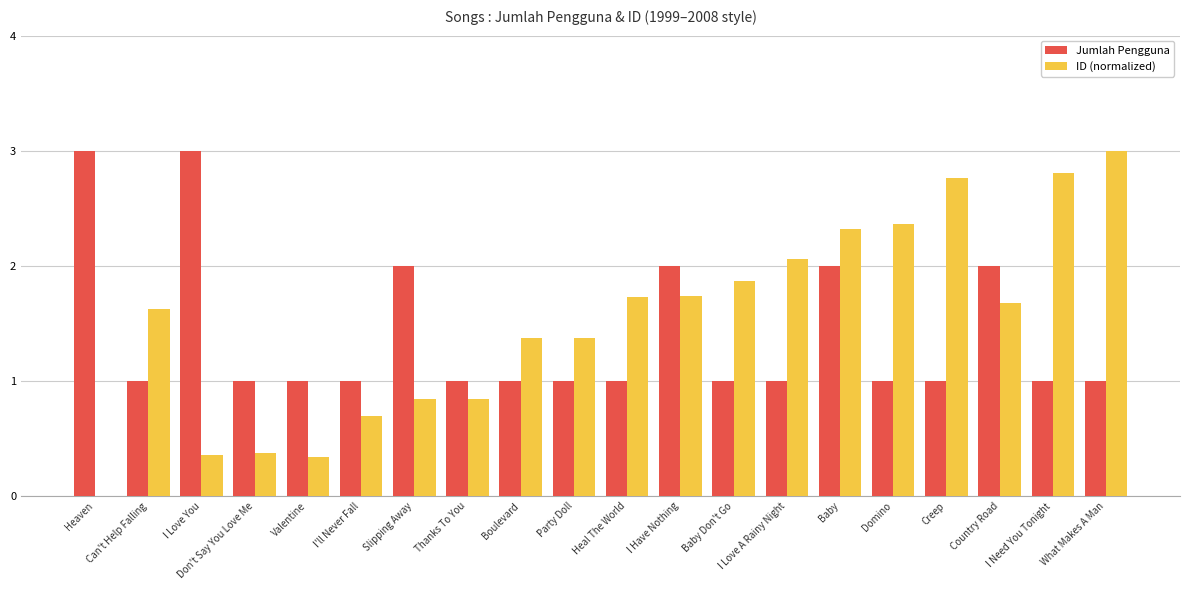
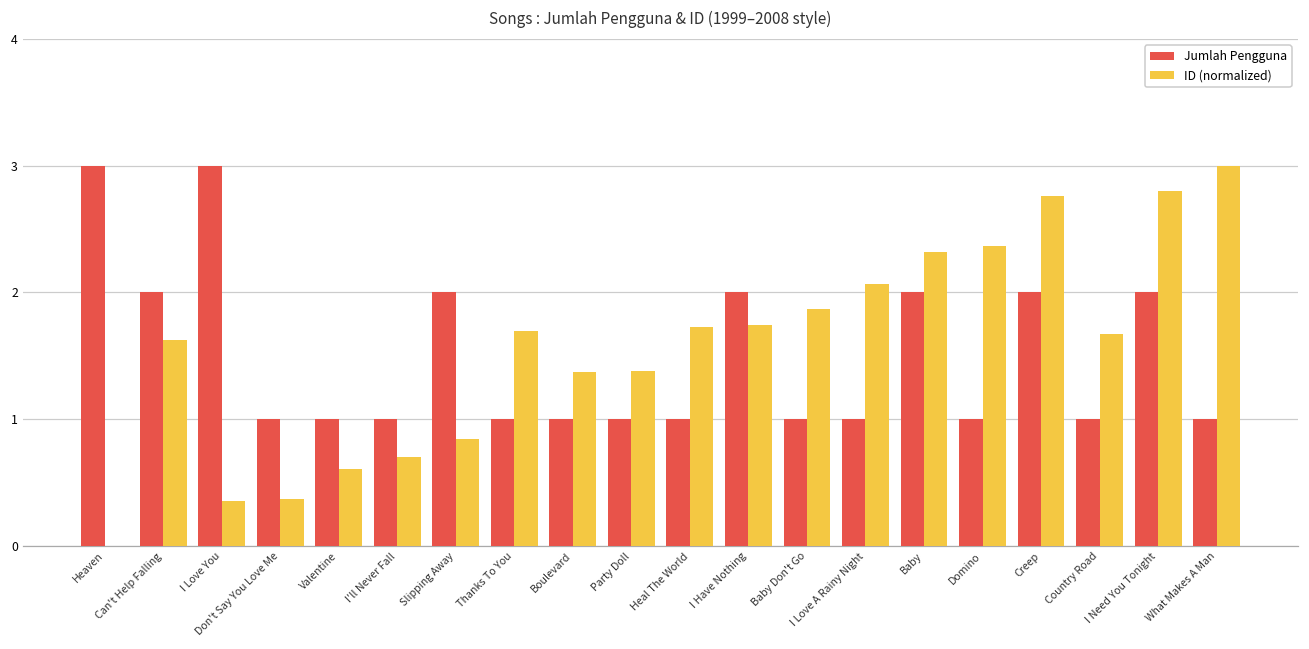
  {
    "Jumlah Pengguna": {
      "Heaven": 3,
-     "Can't Help Falling": 1,
+     "Can't Help Falling": 2,
      "I Love You": 3,
      "Don't Say You Love Me": 1,
      "Valentine": 1,
      "I'll Never Fall": 1,
      "Slipping Away": 2,
      "Thanks To You": 1,
      "Boulevard": 1,
      "Party Doll": 1,
      "Heal The World": 1,
      "I Have Nothing": 2,
      "Baby Don't Go": 1,
      "I Love A Rainy Night": 1,
      "Baby": 2,
      "Domino": 1,
-     "Creep": 1,
-     "Country Road": 2,
-     "I Need You Tonight": 1,
+     "Creep": 2,
+     "Country Road": 1,
+     "I Need You Tonight": 2,
      "What Makes A Man": 1
    },
    "ID (normalized)": {
      "Heaven": 0.00,
      "Can't Help Falling": 1.63,
      "I Love You": 0.36,
      "Don't Say You Love Me": 0.37,
-     "Valentine": 0.34,
+     "Valentine": 0.60,
      "I'll Never Fall": 0.70,
      "Slipping Away": 0.84,
-     "Thanks To You": 0.84,
+     "Thanks To You": 1.69,
      "Boulevard": 1.37,
      "Party Doll": 1.38,
      "Heal The World": 1.73,
      "I Have Nothing": 1.74,
      "Baby Don't Go": 1.87,
      "I Love A Rainy Night": 2.06,
      "Baby": 2.32,
      "Domino": 2.37,
      "Creep": 2.76,
      "Country Road": 1.67,
      "I Need You Tonight": 2.81,
      "What Makes A Man": 3.00
    }
  }
